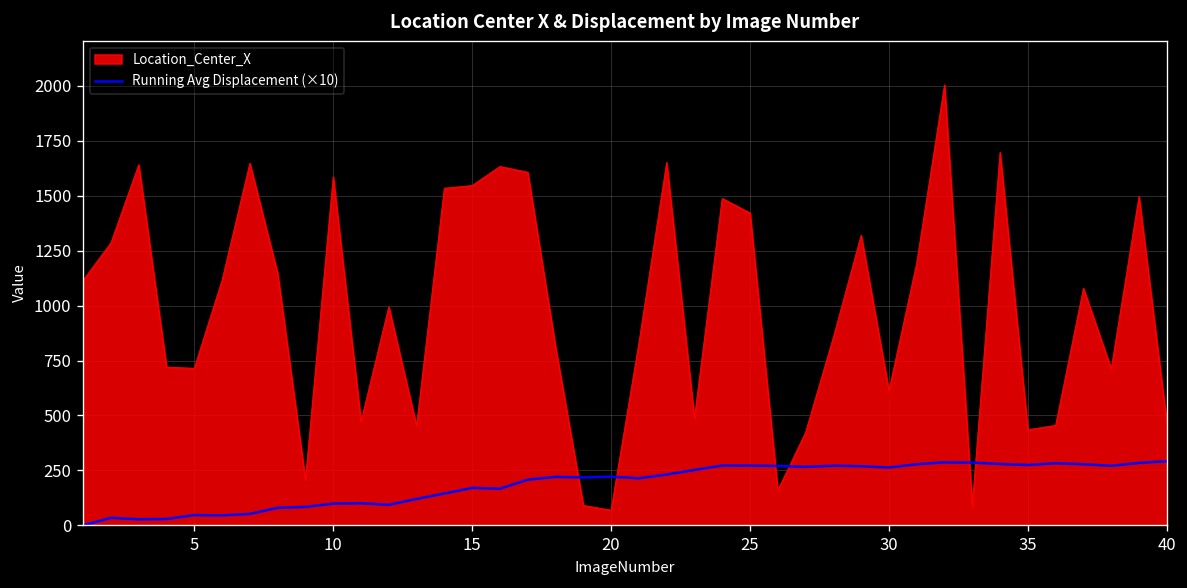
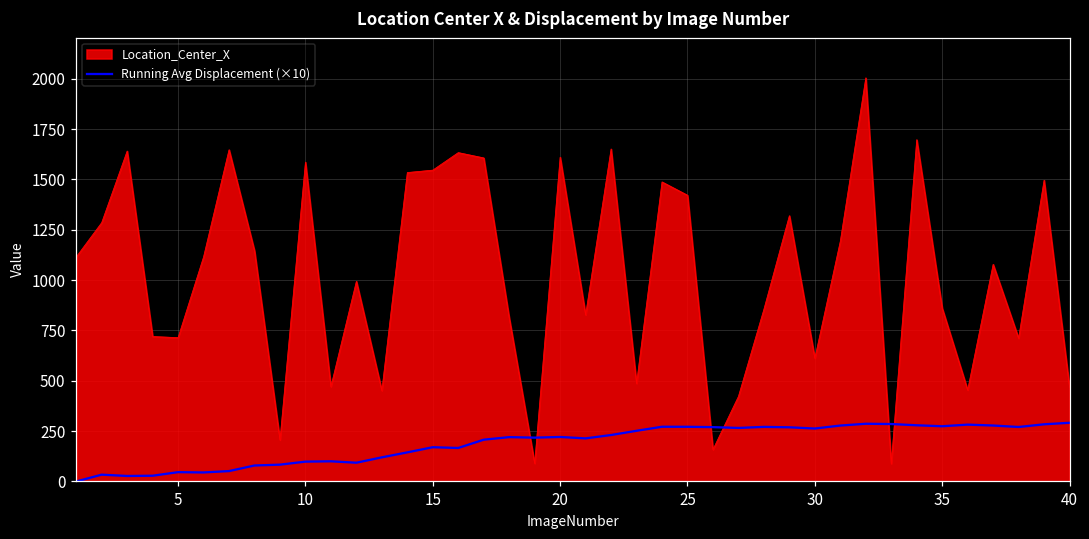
  {
    "Location_Center_X": {
      "5": 710,
      "10": 1590,
      "15": 1550,
-     "20": 70,
+     "20": 1610,
      "25": 1420,
      "30": 610,
-     "35": 430,
+     "35": 860,
      "40": 470
    },
    "Running Avg Displacement (×10)": {
      "5": 50,
      "10": 100,
      "15": 170,
      "20": 220,
      "25": 270,
      "30": 260,
      "35": 270,
      "40": 290
    }
  }
